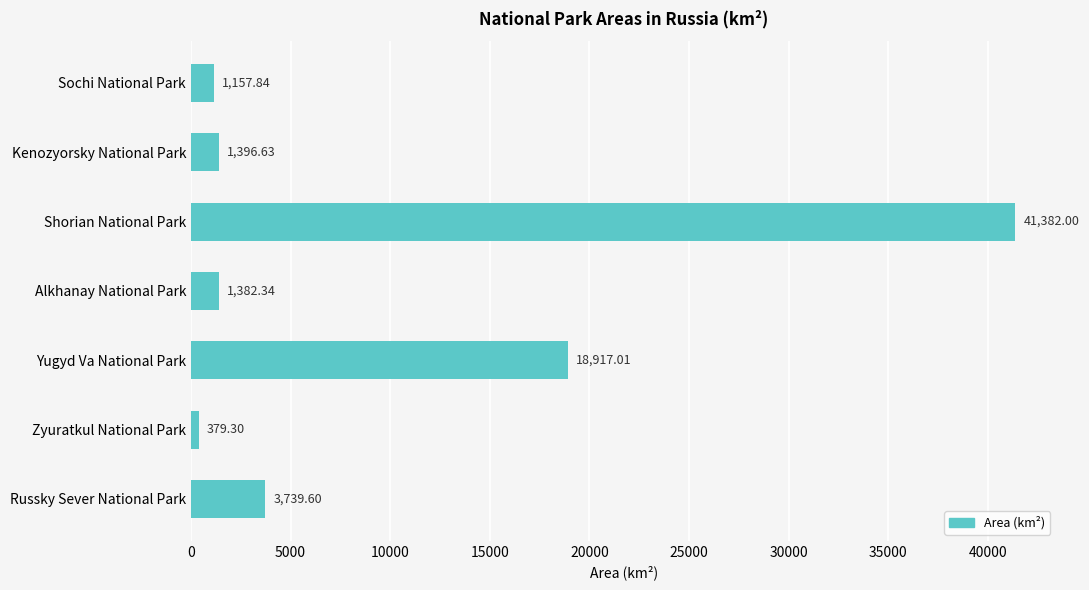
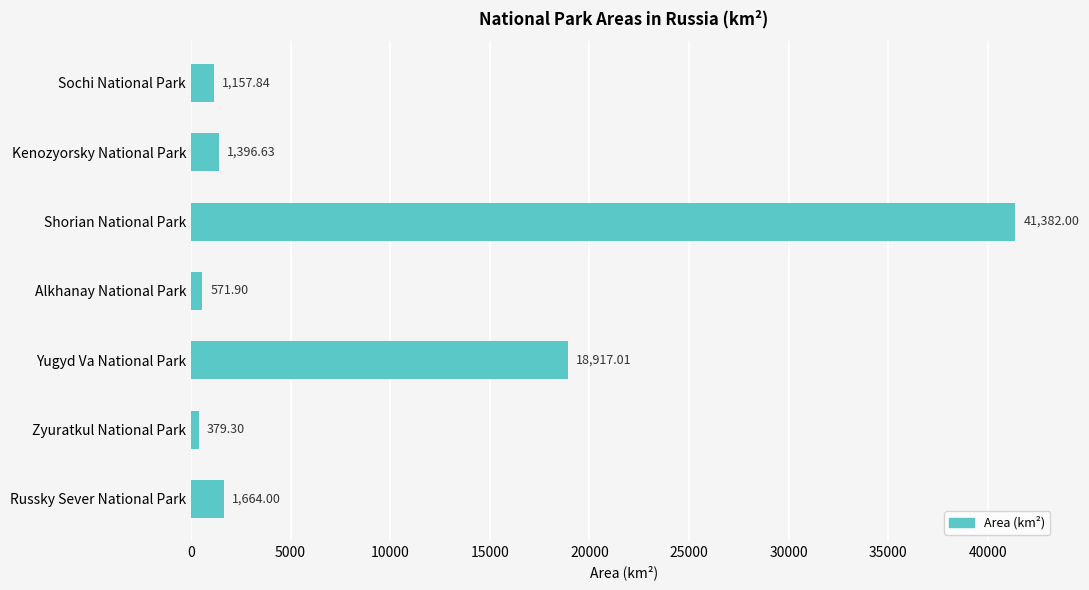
  {
    "Sochi National Park": "1,157.84",
    "Kenozyorsky National Park": "1,396.63",
    "Shorian National Park": "41,382.00",
-   "Alkhanay National Park": "1,382.34",
+   "Alkhanay National Park": "571.90",
    "Yugyd Va National Park": "18,917.01",
    "Zyuratkul National Park": "379.30",
-   "Russky Sever National Park": "3,739.60"
+   "Russky Sever National Park": "1,664.00"
  }
